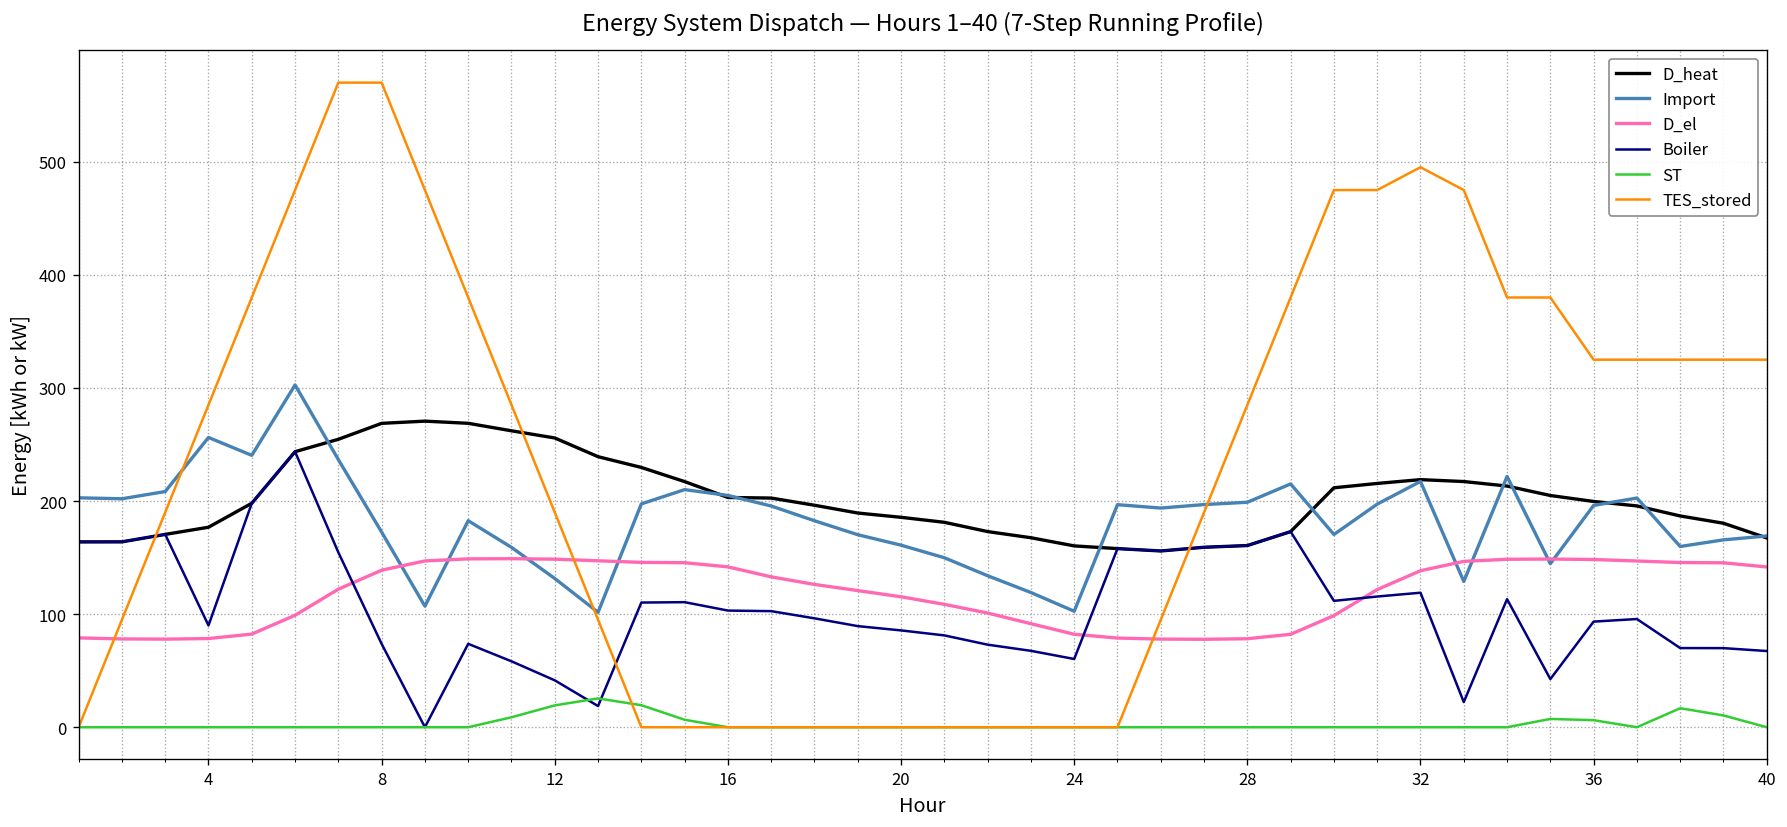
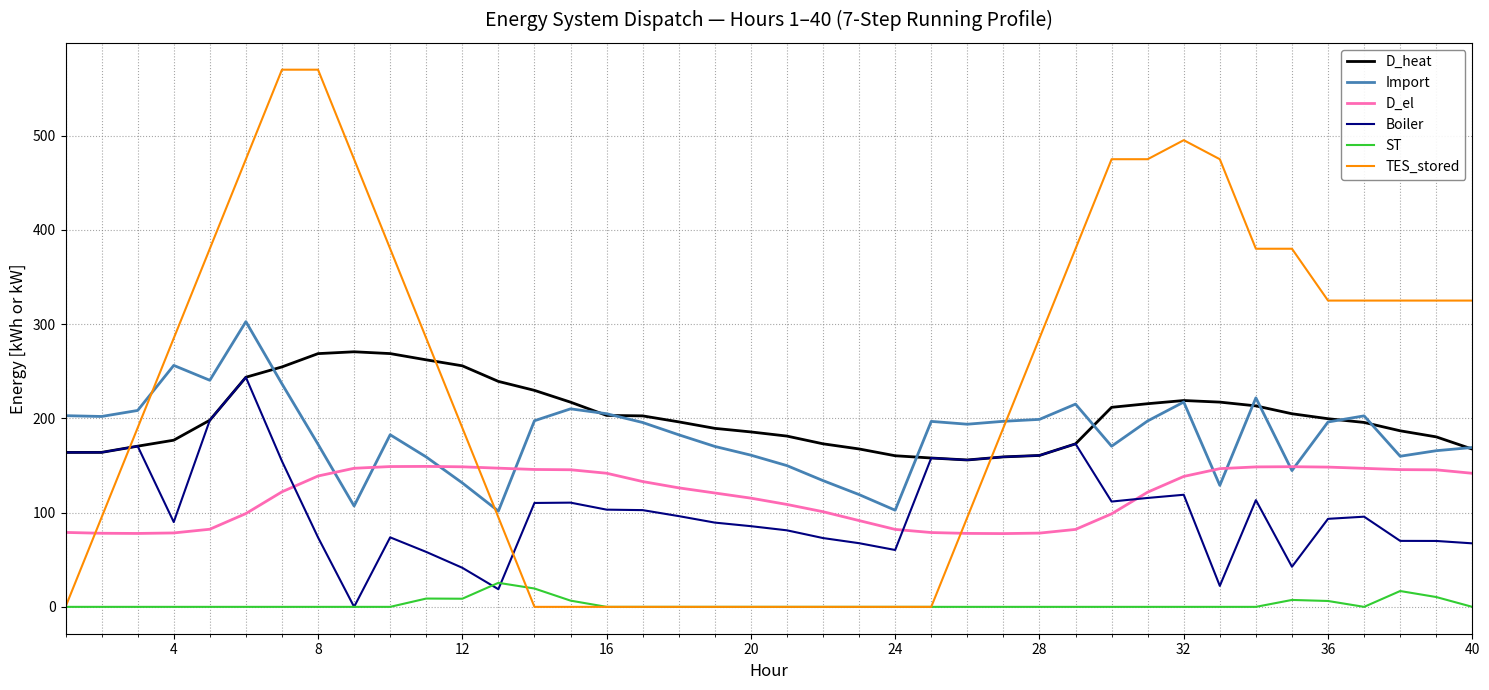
  {
    "D_heat": {
      "4": 180,
      "8": 270,
      "12": 260,
      "20": 190,
      "24": 160,
      "36": 200
    },
    "Import": {
      "4": 260,
      "8": 170,
      "12": 130,
      "20": 160,
      "24": 100,
      "28": 200,
      "36": 200
    },
    "D_el": {
      "4": 80,
      "8": 140,
      "12": 150,
      "16": 140,
      "20": 120,
      "24": 80,
      "28": 80,
      "32": 140,
      "36": 150,
      "40": 140
    },
    "Boiler": {
      "4": 90,
      "8": 70,
      "12": 40,
      "16": 100,
      "20": 90,
      "24": 60,
      "32": 120,
      "36": 90,
      "40": 70
    },
    "ST": {
      "4": 0,
      "8": 0,
-     "12": 20,
+     "12": 10,
      "28": 0,
      "32": 0,
      "36": 10,
      "40": 0
    },
    "TES_stored": {
      "4": 290,
      "8": 570,
      "12": 190,
      "28": 290,
      "32": 500,
      "36": 330,
      "40": 330
    }
  }
